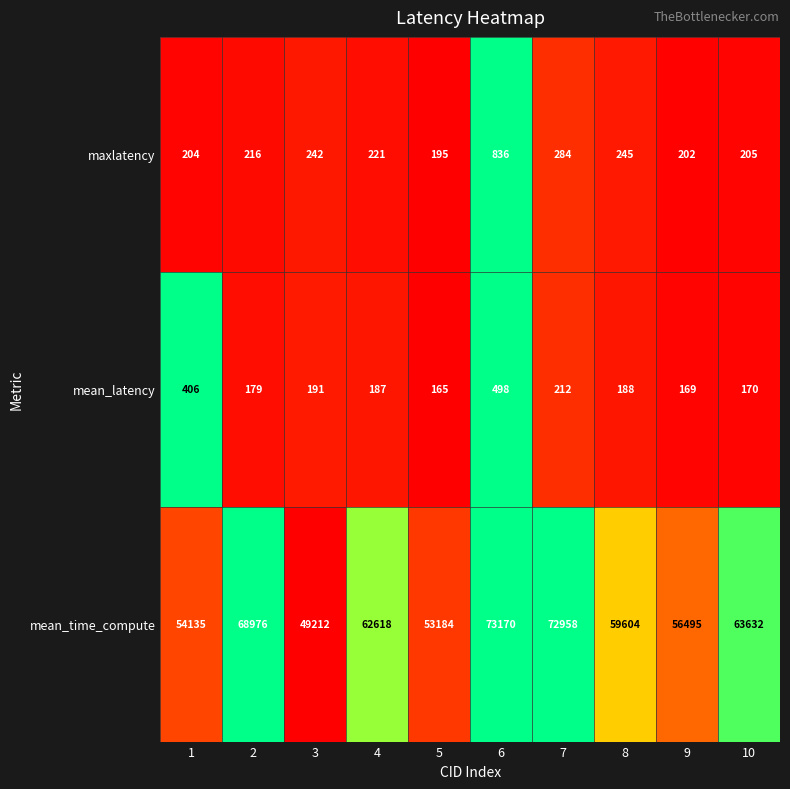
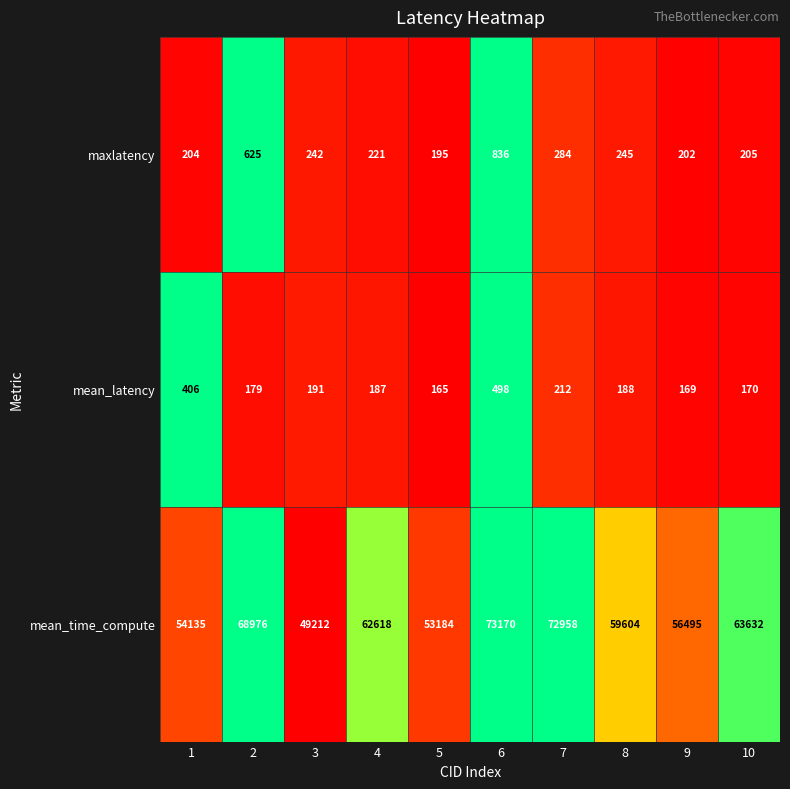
  {
    "maxlatency": {
      "1": 204,
-     "2": 216,
+     "2": 625,
      "3": 242,
      "4": 221,
      "5": 195,
      "6": 836,
      "7": 284,
      "8": 245,
      "9": 202,
      "10": 205
    },
    "mean_latency": {
      "1": 406,
      "2": 179,
      "3": 191,
      "4": 187,
      "5": 165,
      "6": 498,
      "7": 212,
      "8": 188,
      "9": 169,
      "10": 170
    },
    "mean_time_compute": {
      "1": 54135,
      "2": 68976,
      "3": 49212,
      "4": 62618,
      "5": 53184,
      "6": 73170,
      "7": 72958,
      "8": 59604,
      "9": 56495,
      "10": 63632
    }
  }
